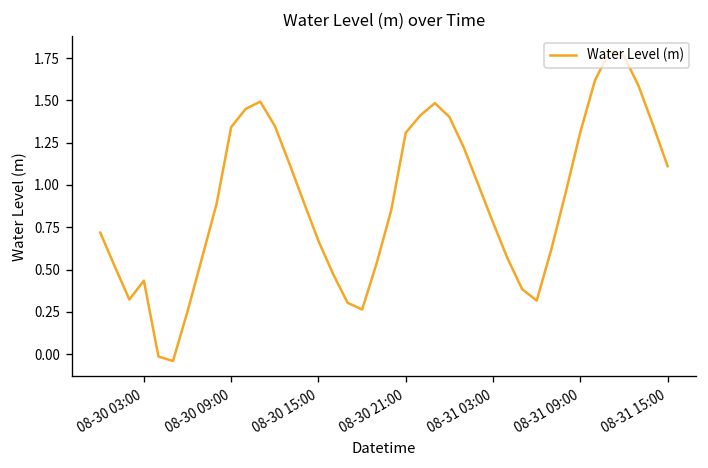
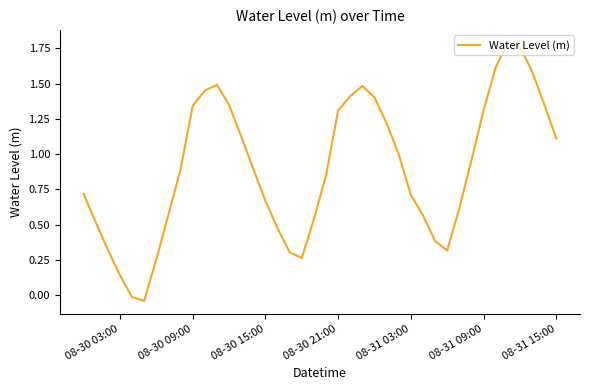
  {
-   "08-30 03:00": 0.43,
+   "08-30 03:00": 0.14,
    "08-30 09:00": 1.34,
    "08-30 15:00": 0.67,
    "08-30 21:00": 1.31,
-   "08-31 03:00": 0.78,
+   "08-31 03:00": 0.71,
    "08-31 09:00": 1.31,
    "08-31 15:00": 1.11
  }
